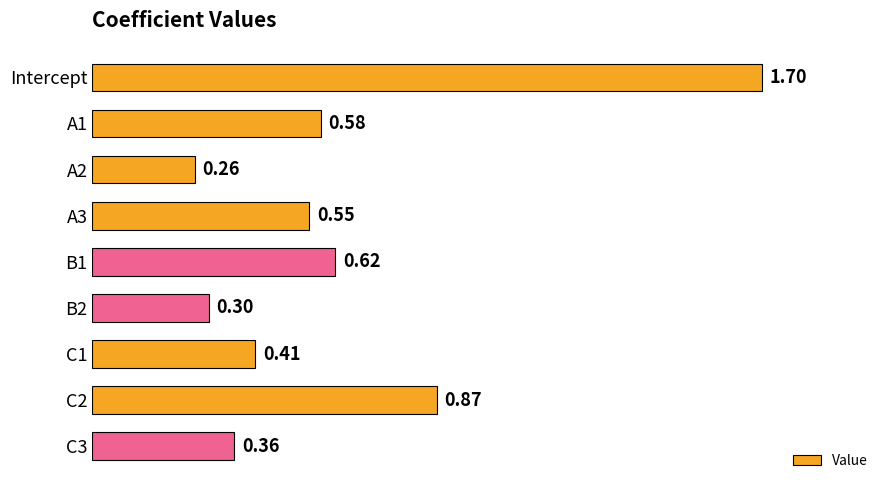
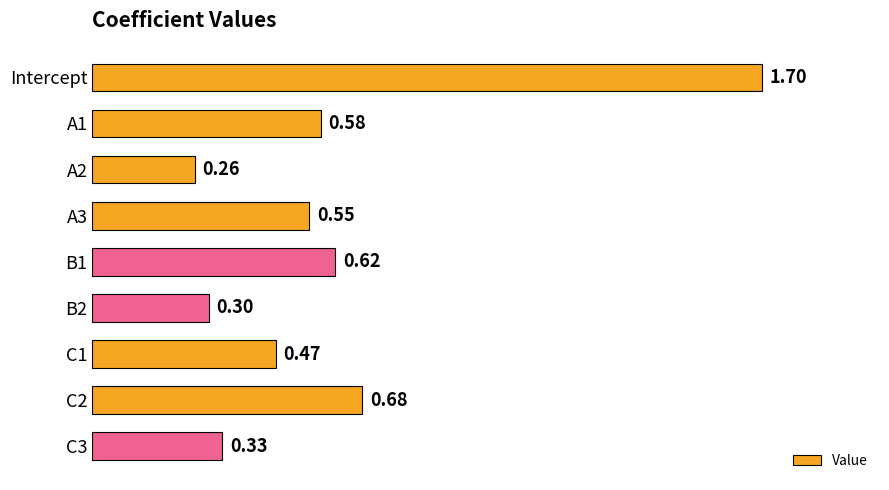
  {
    "Intercept": 1.70,
    "A1": 0.58,
    "A2": 0.26,
    "A3": 0.55,
    "B1": 0.62,
    "B2": 0.30,
-   "C1": 0.41,
-   "C2": 0.87,
-   "C3": 0.36
+   "C1": 0.47,
+   "C2": 0.68,
+   "C3": 0.33
  }
